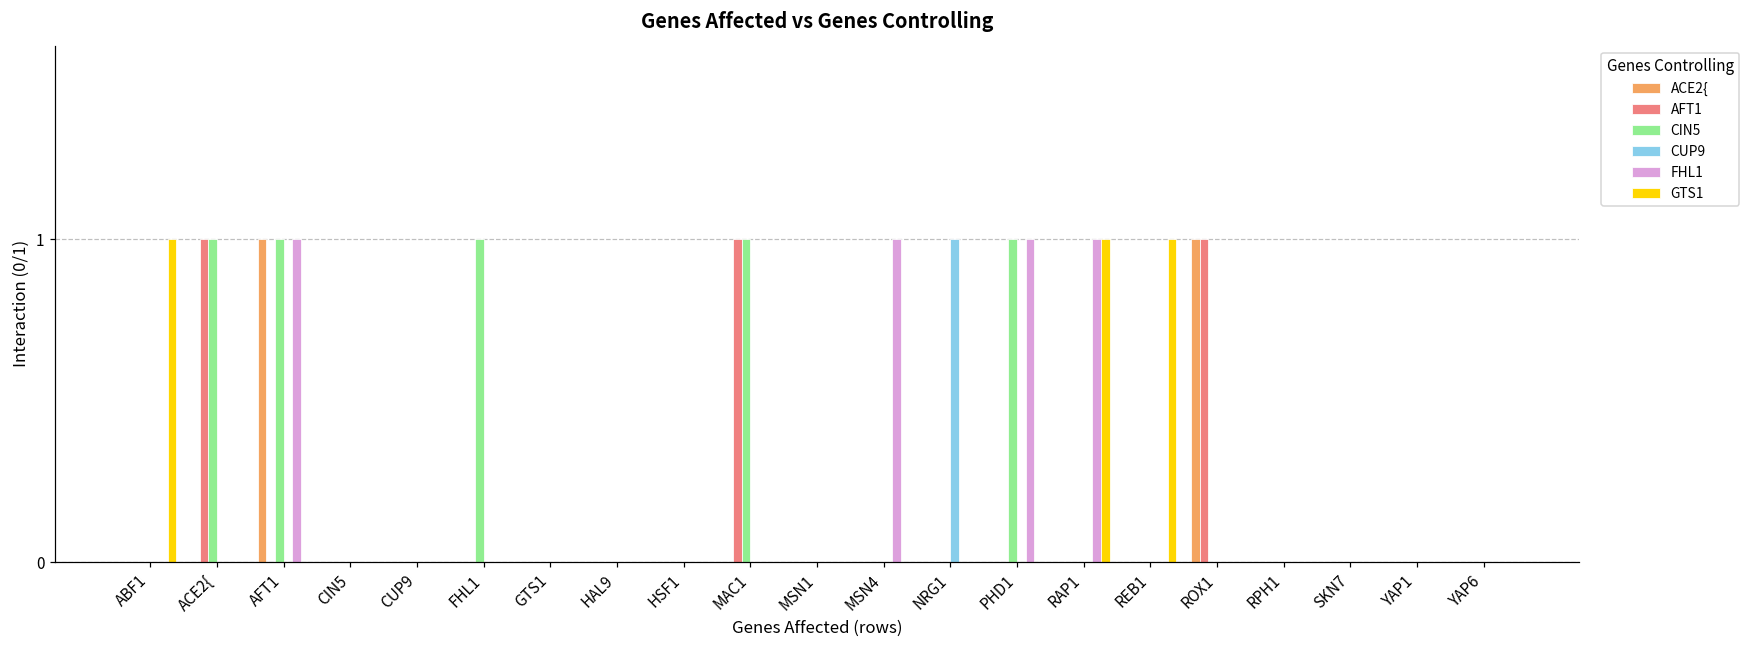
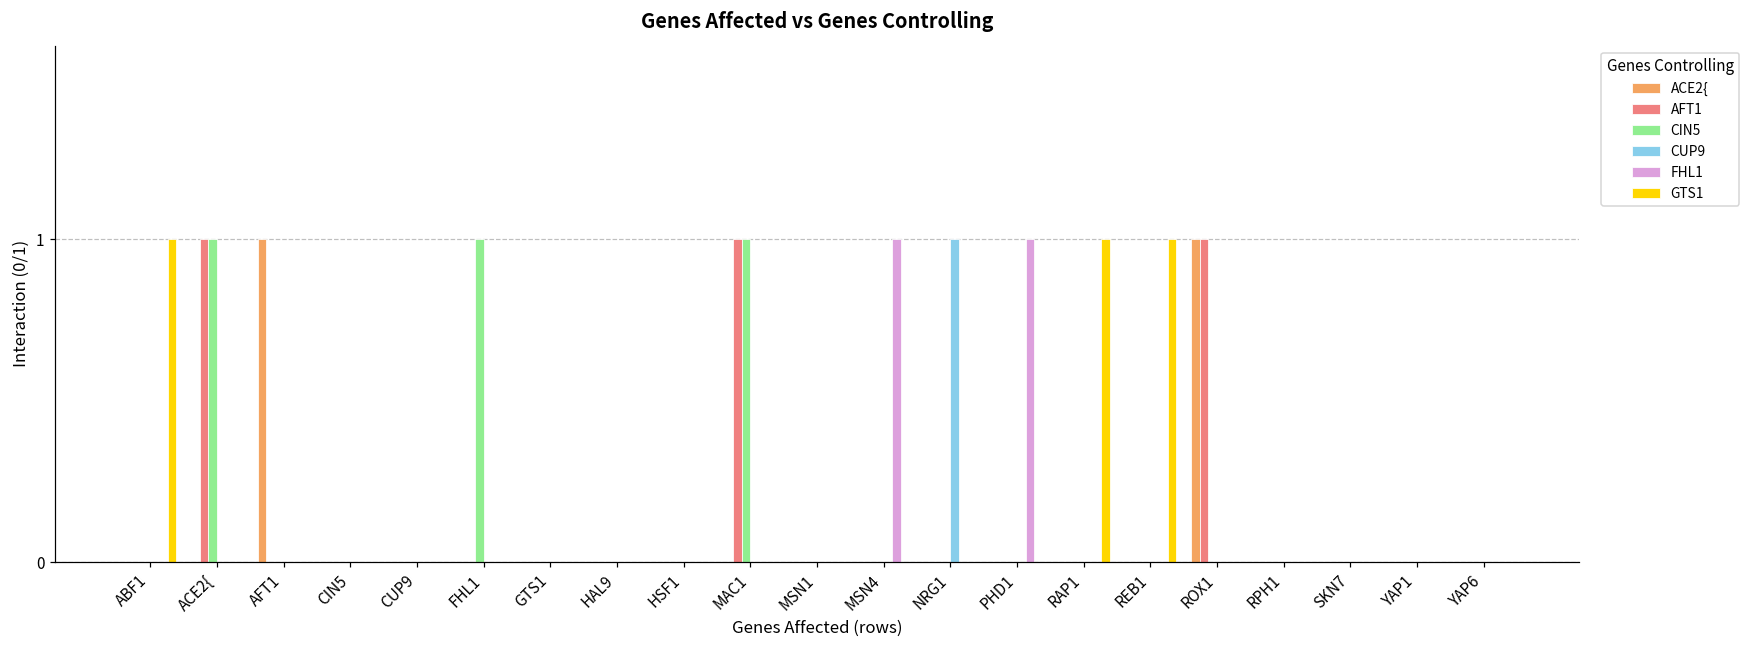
  {
    "CIN5": {
      "ABF1": 0,
      "ACE2{": 1,
-     "AFT1": 1,
+     "AFT1": 0,
      "CIN5": 0,
      "CUP9": 0,
      "FHL1": 1,
      "GTS1": 0,
      "HAL9": 0,
      "HSF1": 0,
      "MAC1": 1,
      "MSN1": 0,
      "MSN4": 0,
      "NRG1": 0,
-     "PHD1": 1,
+     "PHD1": 0,
      "RAP1": 0,
      "REB1": 0,
      "ROX1": 0,
      "RPH1": 0,
      "SKN7": 0,
      "YAP1": 0,
      "YAP6": 0
    },
    "CUP9": {
      "ABF1": 0,
      "ACE2{": 0,
      "AFT1": 0,
      "CIN5": 0,
      "CUP9": 0,
      "FHL1": 0,
      "GTS1": 0,
      "HAL9": 0,
      "HSF1": 0,
      "MAC1": 0,
      "MSN1": 0,
      "MSN4": 0,
      "NRG1": 1,
      "PHD1": 0,
      "RAP1": 0,
      "REB1": 0,
      "ROX1": 0,
      "RPH1": 0,
      "SKN7": 0,
      "YAP1": 0,
      "YAP6": 0
    },
    "FHL1": {
      "ABF1": 0,
      "ACE2{": 0,
-     "AFT1": 1,
+     "AFT1": 0,
      "CIN5": 0,
      "CUP9": 0,
      "FHL1": 0,
      "GTS1": 0,
      "HAL9": 0,
      "HSF1": 0,
      "MAC1": 0,
      "MSN1": 0,
      "MSN4": 1,
      "NRG1": 0,
      "PHD1": 1,
-     "RAP1": 1,
+     "RAP1": 0,
      "REB1": 0,
      "ROX1": 0,
      "RPH1": 0,
      "SKN7": 0,
      "YAP1": 0,
      "YAP6": 0
    },
    "GTS1": {
      "ABF1": 1,
      "ACE2{": 0,
      "AFT1": 0,
      "CIN5": 0,
      "CUP9": 0,
      "FHL1": 0,
      "GTS1": 0,
      "HAL9": 0,
      "HSF1": 0,
      "MAC1": 0,
      "MSN1": 0,
      "MSN4": 0,
      "NRG1": 0,
      "PHD1": 0,
      "RAP1": 1,
      "REB1": 1,
      "ROX1": 0,
      "RPH1": 0,
      "SKN7": 0,
      "YAP1": 0,
      "YAP6": 0
    }
  }
